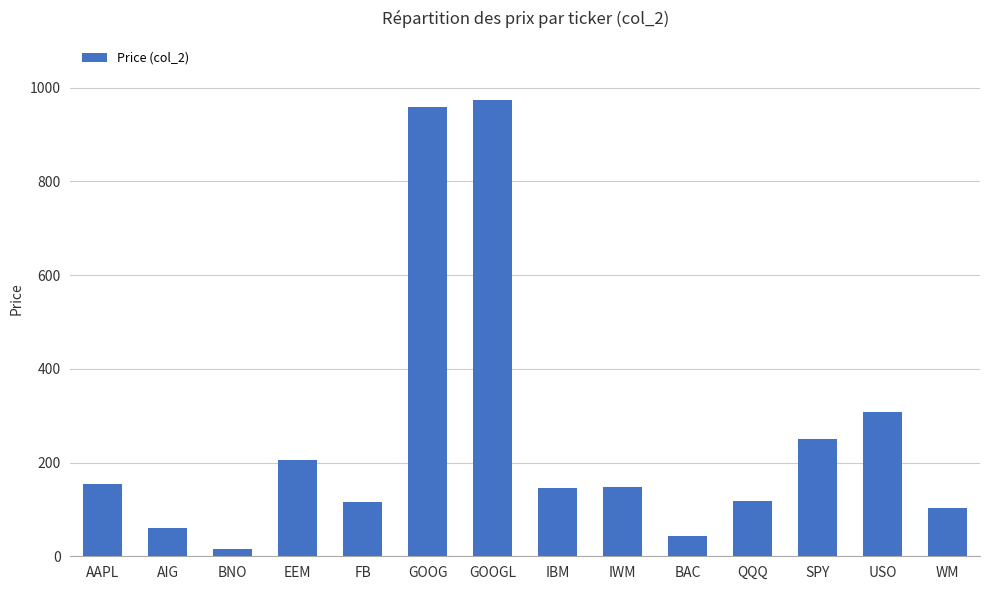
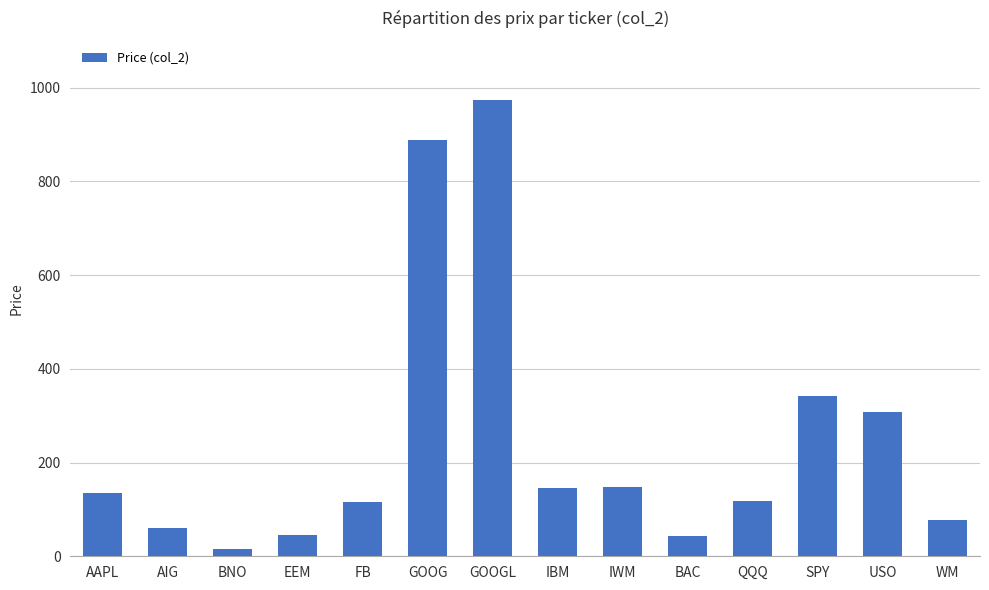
  {
-   "AAPL": 150,
+   "AAPL": 140,
    "AIG": 60,
    "BNO": 20,
-   "EEM": 210,
+   "EEM": 40,
    "FB": 120,
-   "GOOG": 960,
+   "GOOG": 890,
    "GOOGL": 970,
    "IBM": 150,
    "IWM": 150,
    "BAC": 40,
    "QQQ": 120,
-   "SPY": 250,
+   "SPY": 340,
    "USO": 310,
-   "WM": 100
+   "WM": 80
  }
